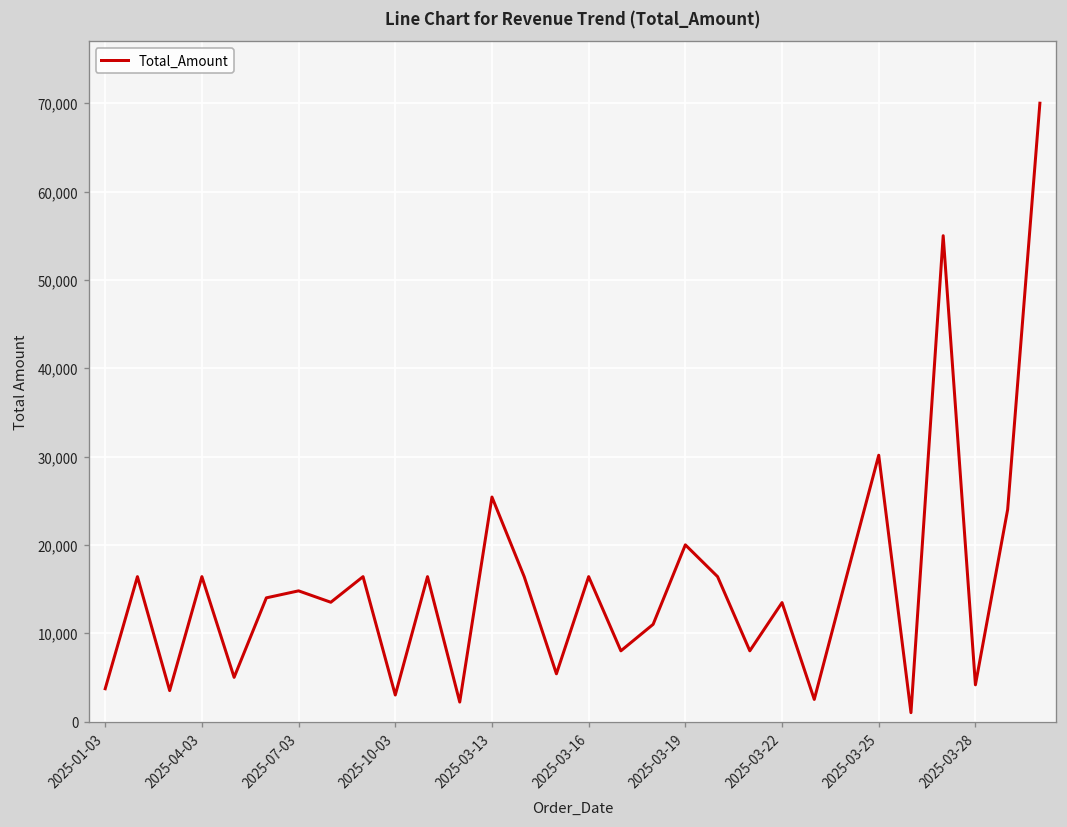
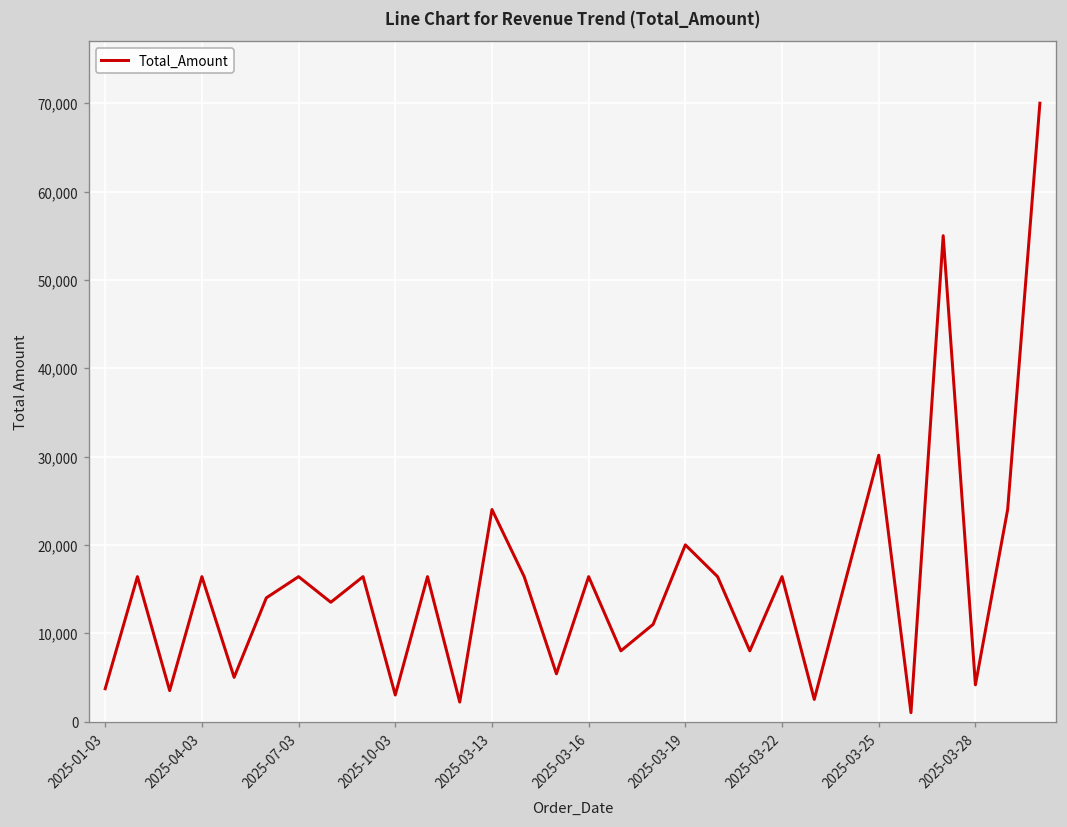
  {
    "2025-01-03": "4,000",
    "2025-04-03": "16,000",
-   "2025-07-03": "15,000",
+   "2025-07-03": "16,000",
    "2025-10-03": "3,000",
-   "2025-03-13": "25,000",
+   "2025-03-13": "24,000",
    "2025-03-16": "16,000",
    "2025-03-19": "20,000",
-   "2025-03-22": "13,000",
+   "2025-03-22": "16,000",
    "2025-03-25": "30,000",
    "2025-03-28": "4,000"
  }
